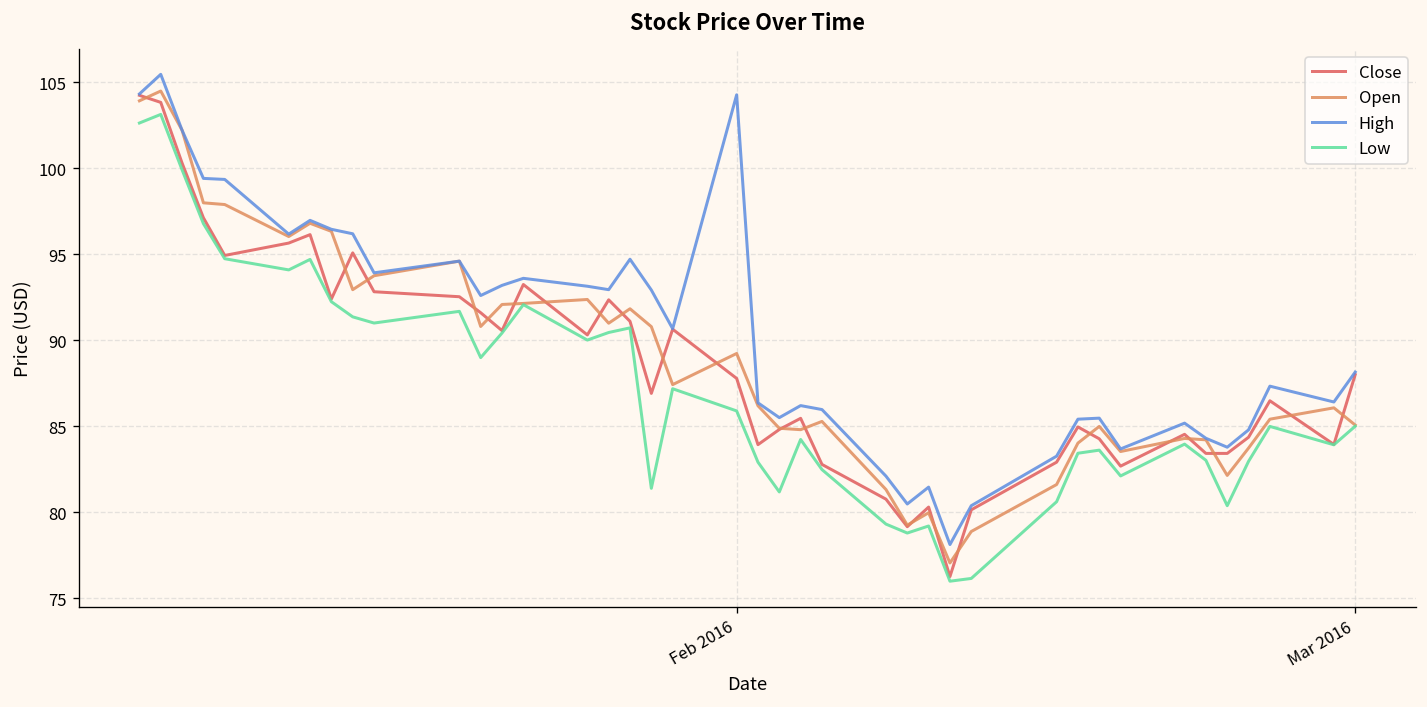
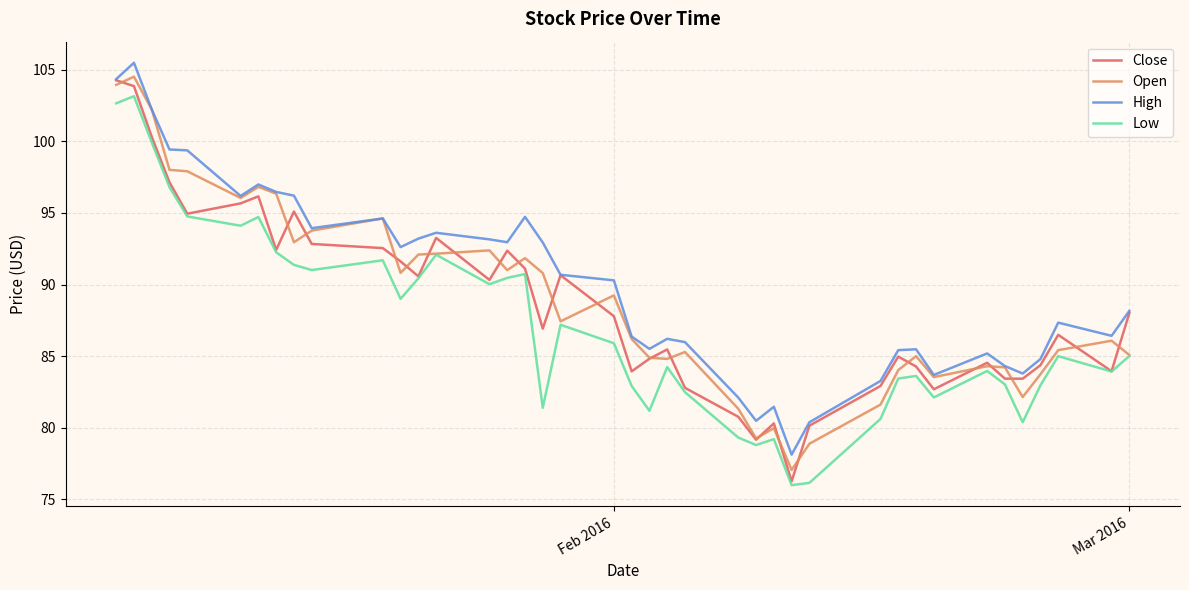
  {
    "High": {
-     "Feb 2016": 104.3
+     "Feb 2016": 90.3
    },
    "Low": {
      "Feb 2016": 85.9
    }
  }
